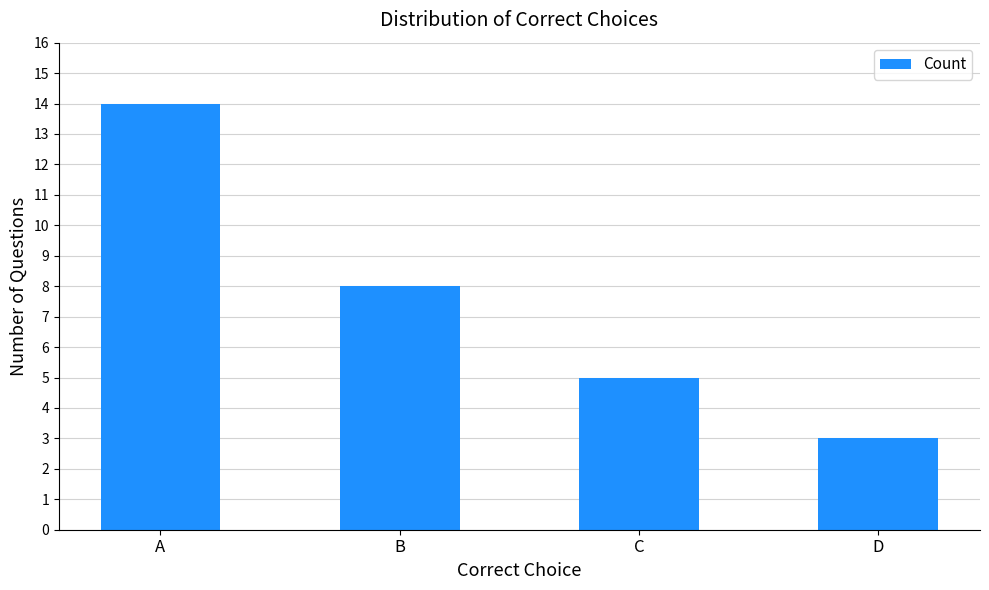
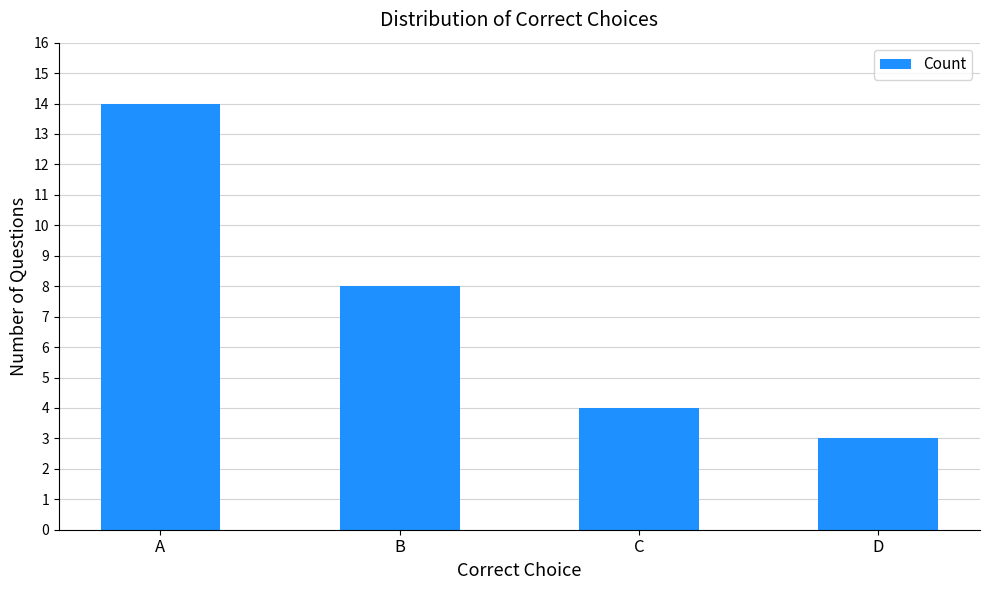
  {
    "A": 14,
    "B": 8,
-   "C": 5,
+   "C": 4,
    "D": 3
  }
